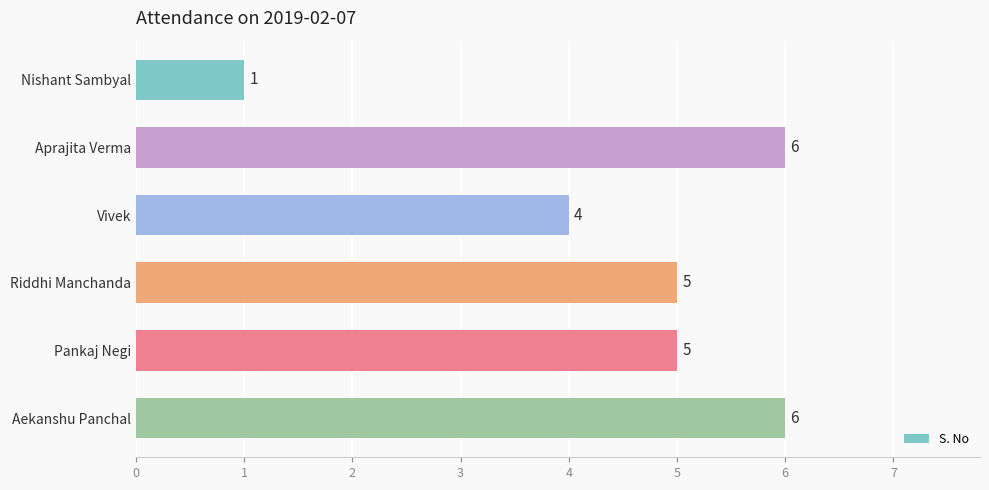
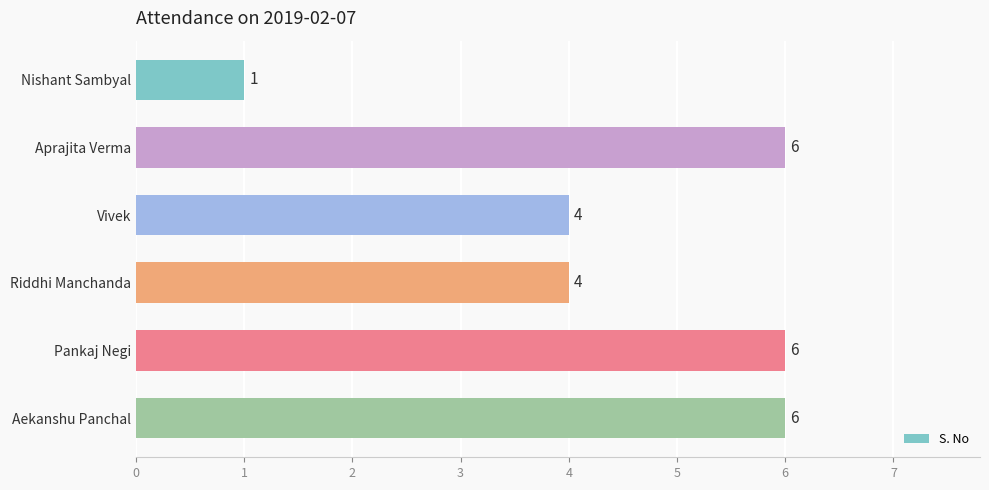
  {
    "Nishant Sambyal": 1,
    "Aprajita Verma": 6,
    "Vivek": 4,
-   "Riddhi Manchanda": 5,
-   "Pankaj Negi": 5,
+   "Riddhi Manchanda": 4,
+   "Pankaj Negi": 6,
    "Aekanshu Panchal": 6
  }
